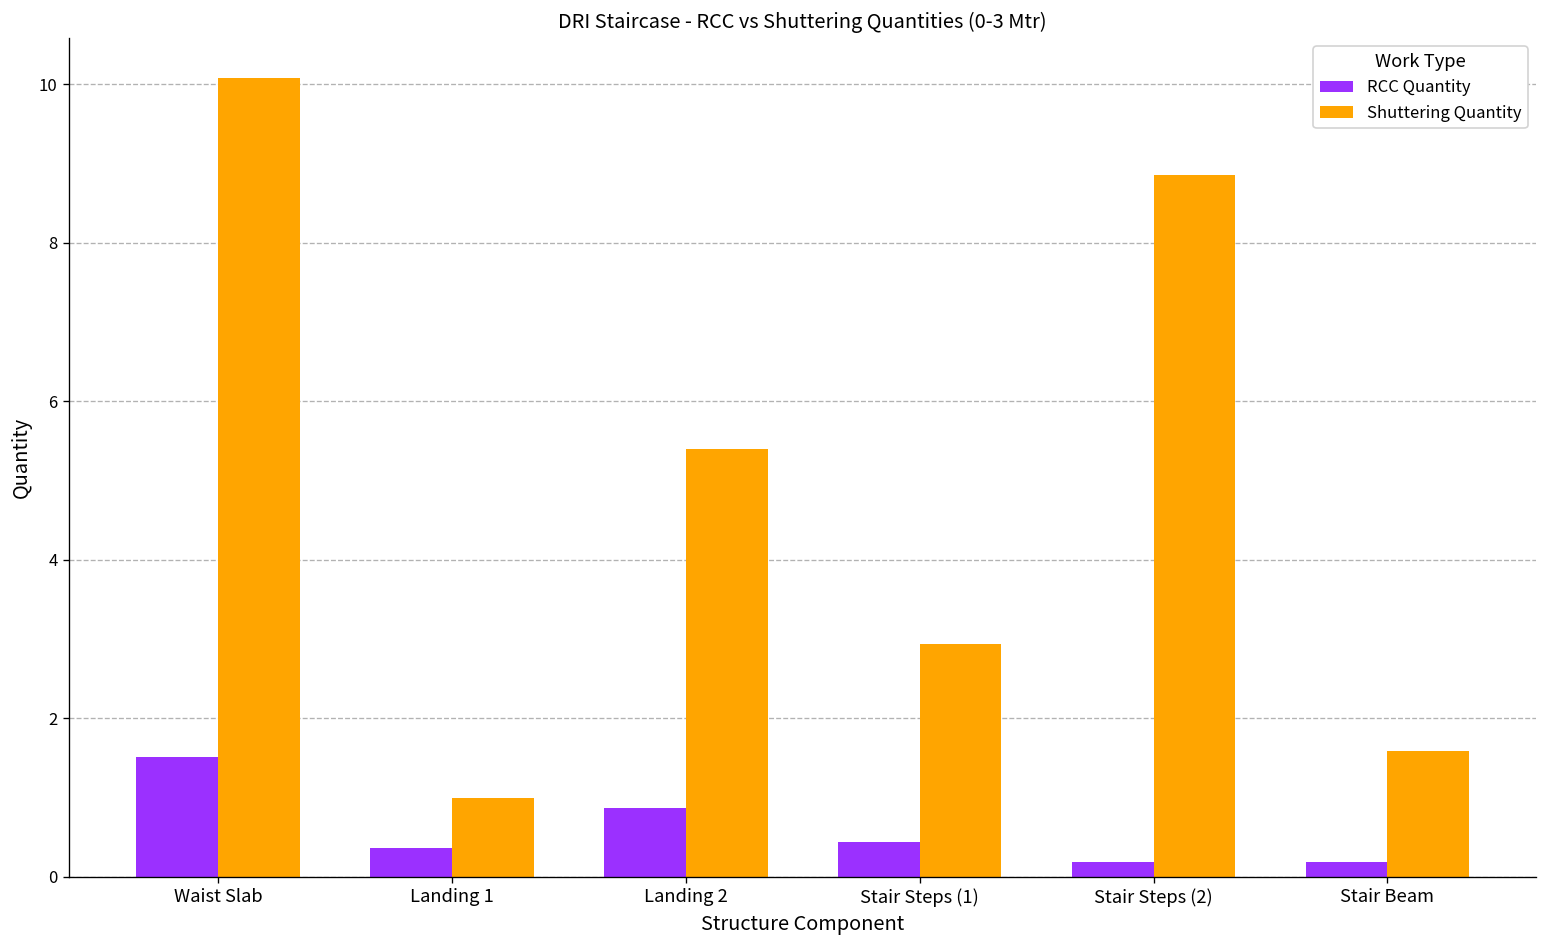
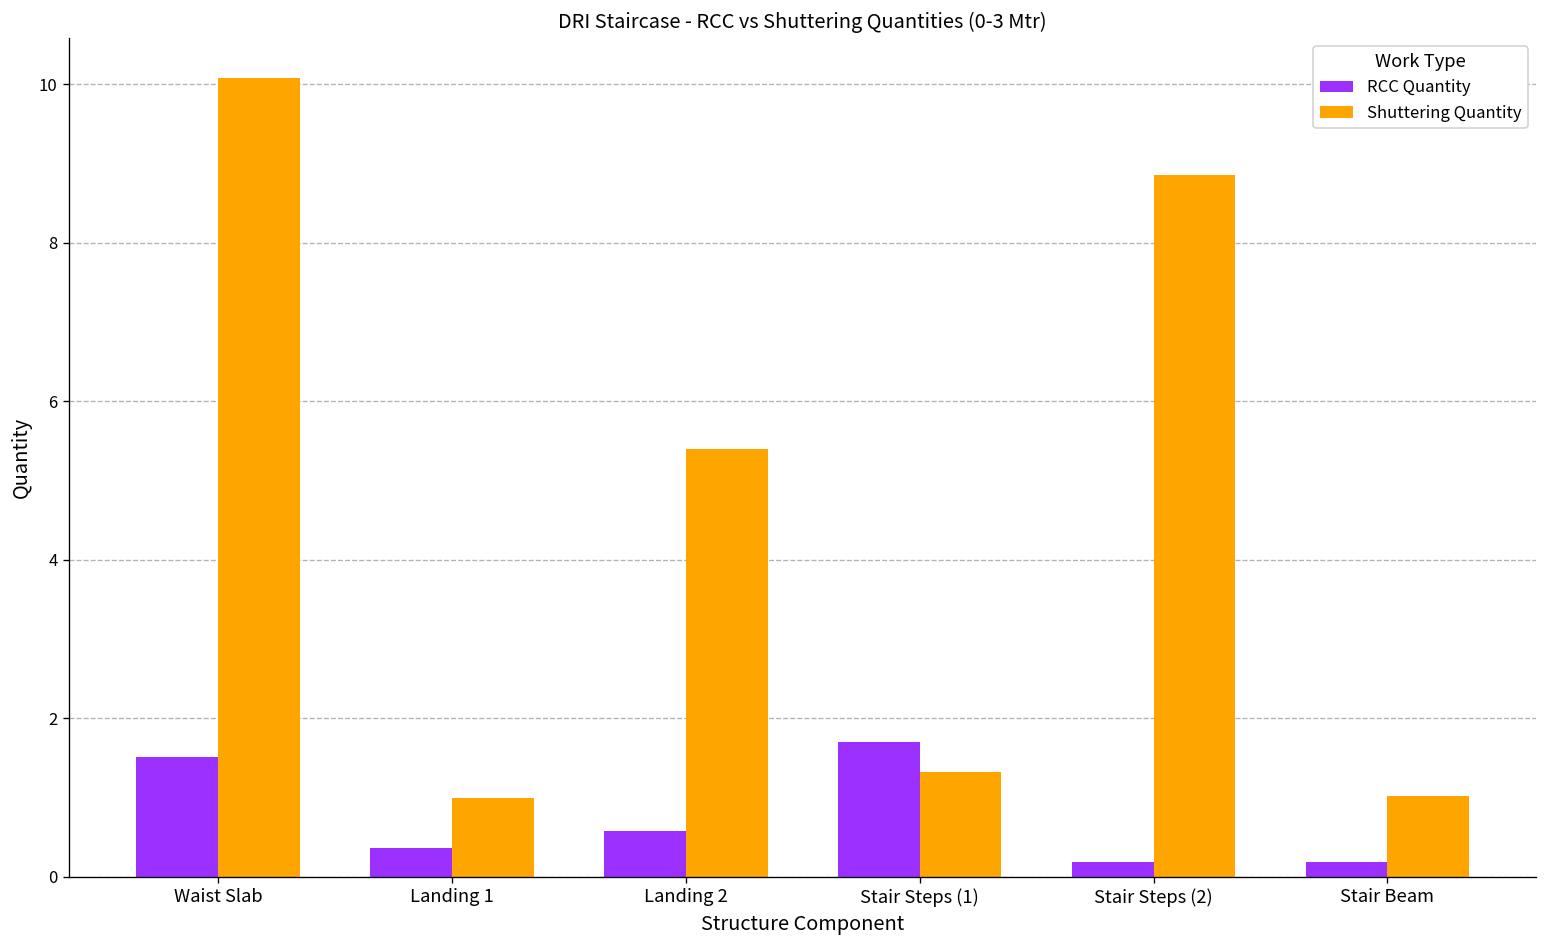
  {
    "RCC Quantity": {
      "Waist Slab": 1.5,
      "Landing 1": 0.4,
-     "Landing 2": 0.9,
-     "Stair Steps (1)": 0.4,
+     "Landing 2": 0.6,
+     "Stair Steps (1)": 1.7,
      "Stair Steps (2)": 0.2,
      "Stair Beam": 0.2
    },
    "Shuttering Quantity": {
      "Waist Slab": 10.1,
      "Landing 1": 1.0,
      "Landing 2": 5.4,
-     "Stair Steps (1)": 2.9,
+     "Stair Steps (1)": 1.3,
      "Stair Steps (2)": 8.8,
-     "Stair Beam": 1.6
+     "Stair Beam": 1.0
    }
  }
